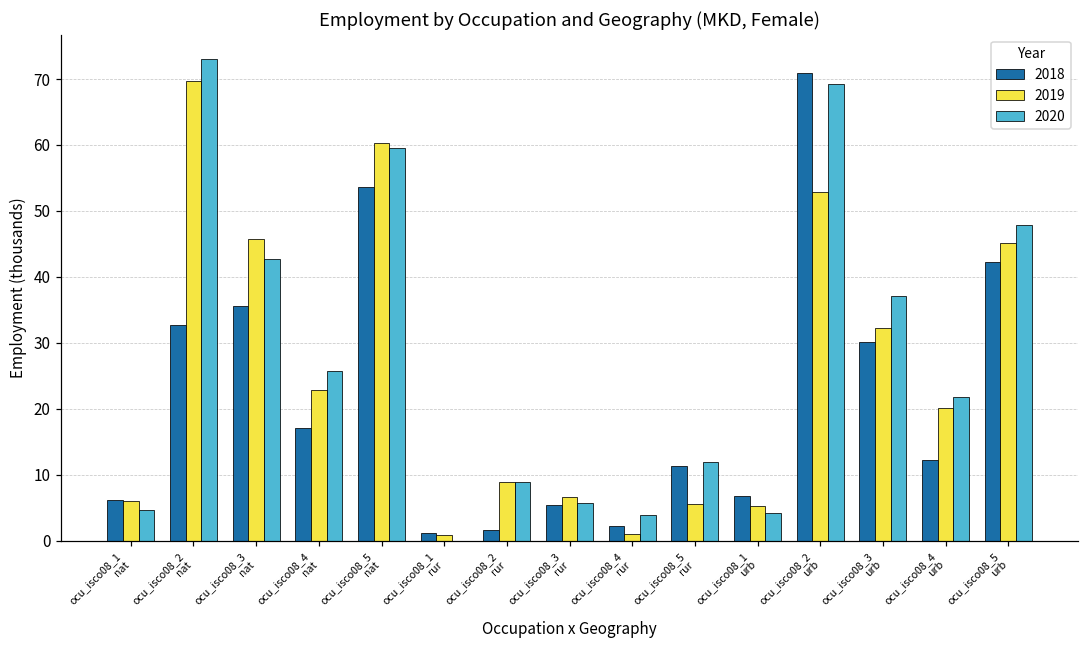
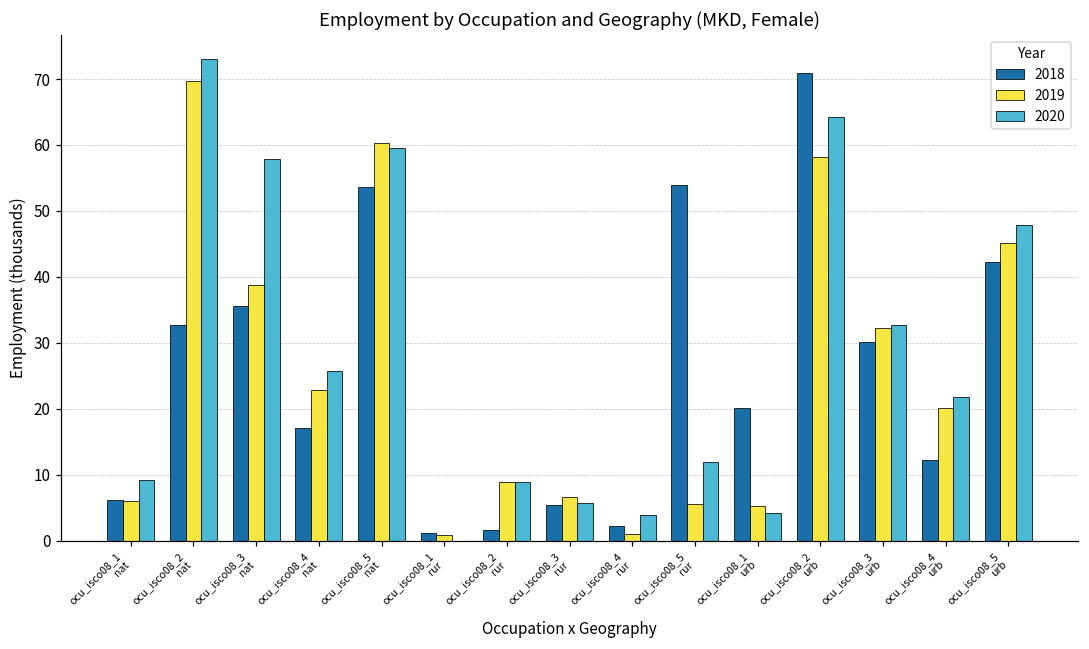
  {
    "2018": {
      "ocu_isco08_1 nat": 6,
      "ocu_isco08_2 nat": 33,
      "ocu_isco08_3 nat": 36,
      "ocu_isco08_4 nat": 17,
      "ocu_isco08_5 nat": 54,
      "ocu_isco08_1 rur": 1,
      "ocu_isco08_2 rur": 2,
      "ocu_isco08_3 rur": 5,
      "ocu_isco08_4 rur": 2,
-     "ocu_isco08_5 rur": 11,
-     "ocu_isco08_1 urb": 7,
+     "ocu_isco08_5 rur": 54,
+     "ocu_isco08_1 urb": 20,
      "ocu_isco08_2 urb": 71,
      "ocu_isco08_3 urb": 30,
      "ocu_isco08_4 urb": 12,
      "ocu_isco08_5 urb": 42
    },
    "2019": {
      "ocu_isco08_1 nat": 6,
      "ocu_isco08_2 nat": 70,
-     "ocu_isco08_3 nat": 46,
+     "ocu_isco08_3 nat": 39,
      "ocu_isco08_4 nat": 23,
      "ocu_isco08_5 nat": 60,
      "ocu_isco08_1 rur": 1,
      "ocu_isco08_2 rur": 9,
      "ocu_isco08_3 rur": 7,
      "ocu_isco08_4 rur": 1,
      "ocu_isco08_5 rur": 6,
      "ocu_isco08_1 urb": 5,
-     "ocu_isco08_2 urb": 53,
+     "ocu_isco08_2 urb": 58,
      "ocu_isco08_3 urb": 32,
      "ocu_isco08_4 urb": 20,
      "ocu_isco08_5 urb": 45
    },
    "2020": {
-     "ocu_isco08_1 nat": 5,
+     "ocu_isco08_1 nat": 9,
      "ocu_isco08_2 nat": 73,
-     "ocu_isco08_3 nat": 43,
+     "ocu_isco08_3 nat": 58,
      "ocu_isco08_4 nat": 26,
      "ocu_isco08_5 nat": 60,
      "ocu_isco08_1 rur": 0,
      "ocu_isco08_2 rur": 9,
      "ocu_isco08_3 rur": 6,
      "ocu_isco08_4 rur": 4,
      "ocu_isco08_5 rur": 12,
      "ocu_isco08_1 urb": 4,
-     "ocu_isco08_2 urb": 69,
-     "ocu_isco08_3 urb": 37,
+     "ocu_isco08_2 urb": 64,
+     "ocu_isco08_3 urb": 33,
      "ocu_isco08_4 urb": 22,
      "ocu_isco08_5 urb": 48
    }
  }
